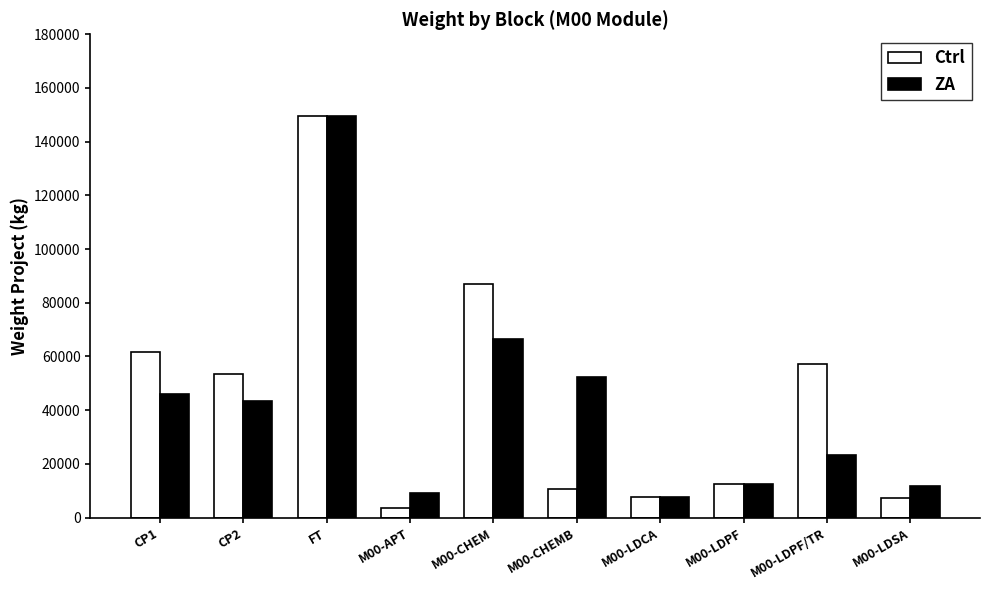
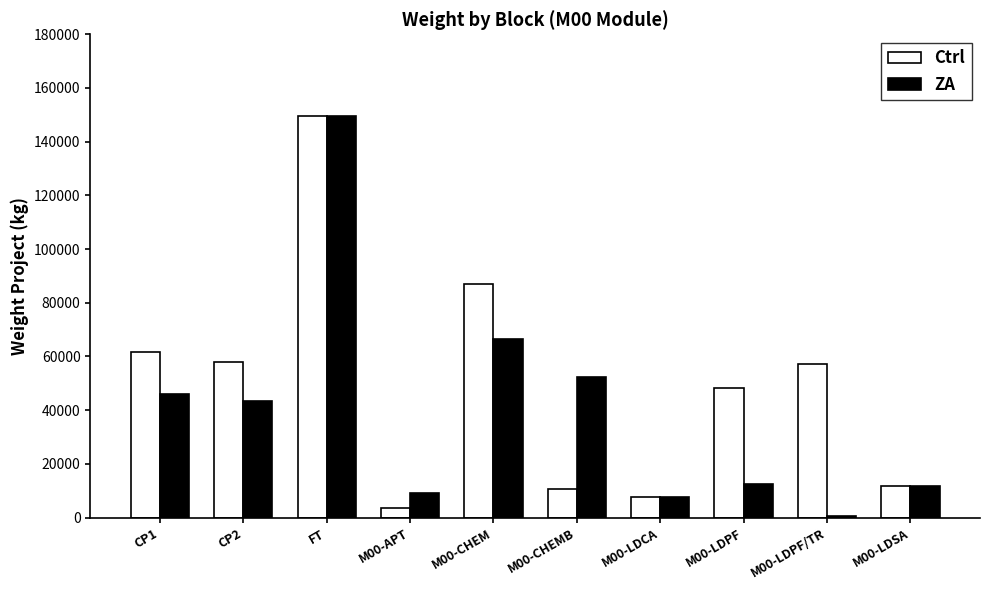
  {
    "Ctrl": {
      "CP1": 62000,
-     "CP2": 54000,
+     "CP2": 58000,
      "FT": 150000,
      "M00-APT": 4000,
      "M00-CHEM": 87000,
      "M00-CHEMB": 11000,
      "M00-LDCA": 8000,
-     "M00-LDPF": 13000,
+     "M00-LDPF": 48000,
      "M00-LDPF/TR": 57000,
-     "M00-LDSA": 7000
+     "M00-LDSA": 12000
    },
    "ZA": {
      "CP1": 46000,
      "CP2": 43000,
      "FT": 150000,
      "M00-APT": 9000,
      "M00-CHEM": 67000,
      "M00-CHEMB": 52000,
      "M00-LDCA": 8000,
      "M00-LDPF": 13000,
-     "M00-LDPF/TR": 23000,
+     "M00-LDPF/TR": 0,
      "M00-LDSA": 12000
    }
  }
